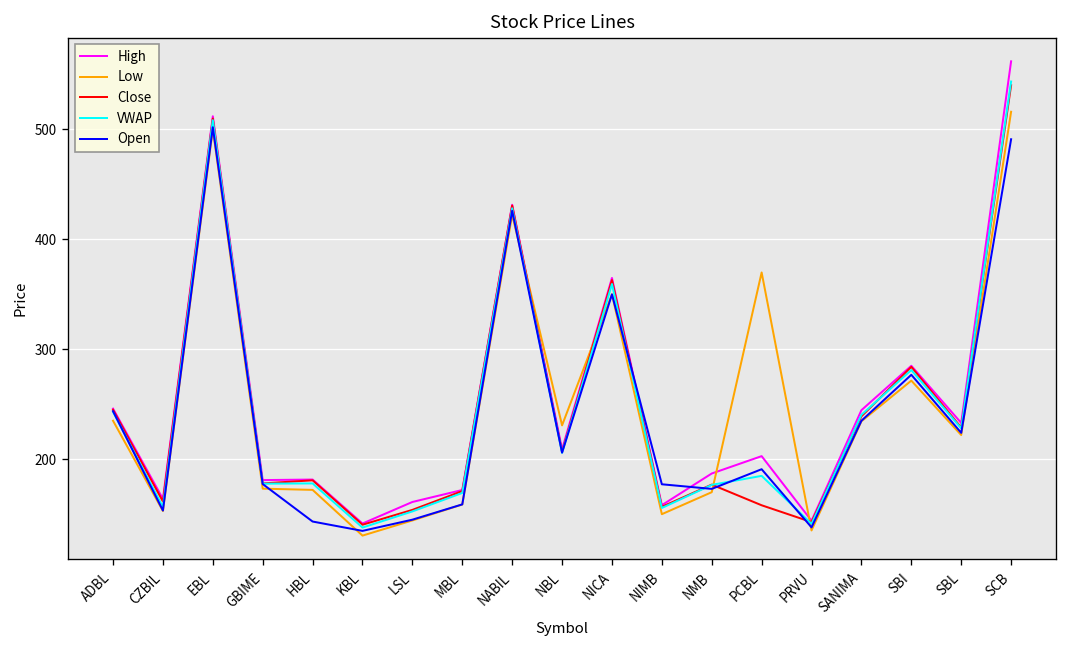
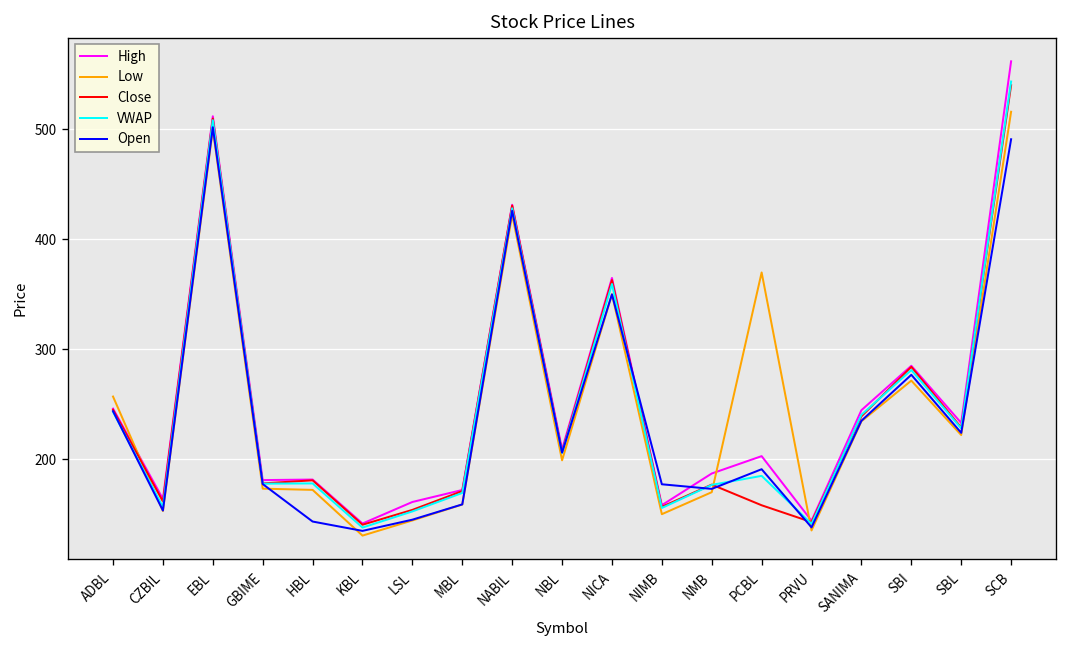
  {
    "High": {
      "GBIME": 180,
      "LSL": 160,
      "NMB": 190,
      "PCBL": 200,
      "SANIMA": 240,
      "SBL": 230,
      "SCB": 560
    },
    "Low": {
-     "ADBL": 240,
+     "ADBL": 260,
      "GBIME": 170,
      "HBL": 170,
      "KBL": 130,
      "NABIL": 420,
-     "NBL": 230,
+     "NBL": 200,
      "NIMB": 150,
      "NMB": 170,
      "PCBL": 370,
      "SBI": 270,
      "SCB": 520
    },
    "Close": {
      "PCBL": 160,
      "SCB": 540
    },
    "VWAP": {
      "CZBIL": 160,
      "HBL": 180,
      "NICA": 360,
      "PCBL": 180,
      "SBI": 280,
      "SCB": 540
    },
    "Open": {
      "HBL": 140,
      "KBL": 130,
      "NIMB": 180,
      "NMB": 170,
      "PCBL": 190,
      "SBI": 280,
      "SCB": 490
    }
  }
